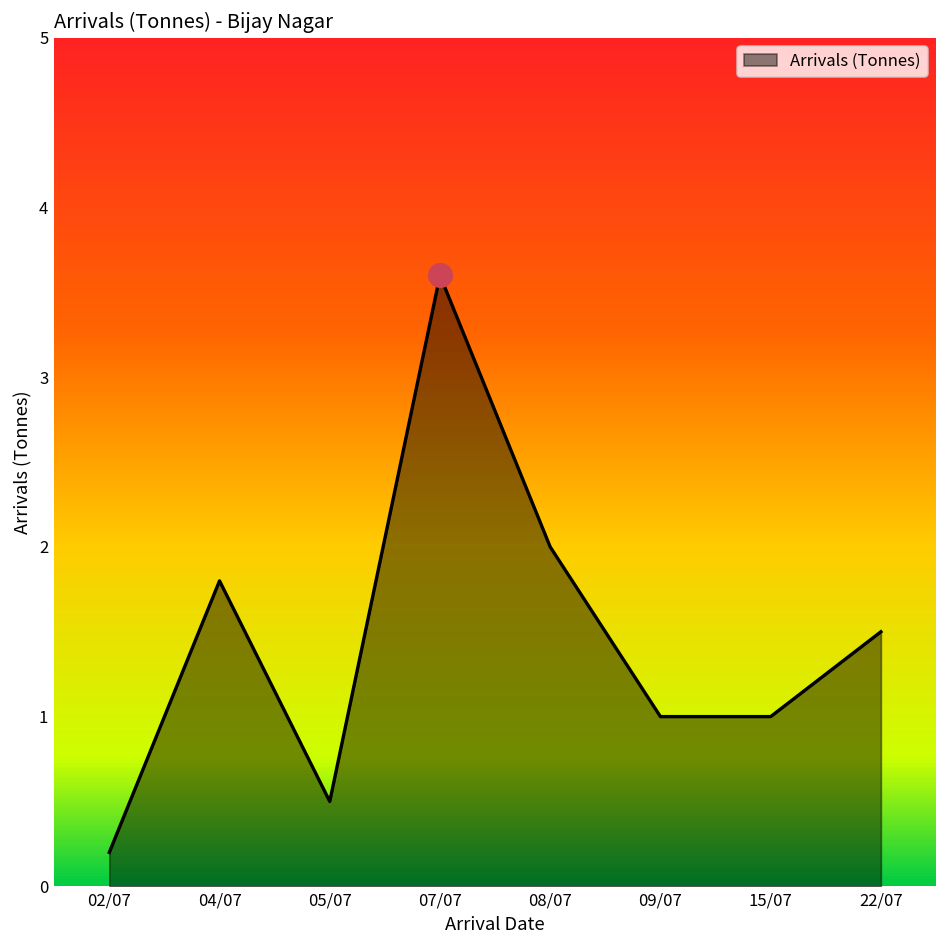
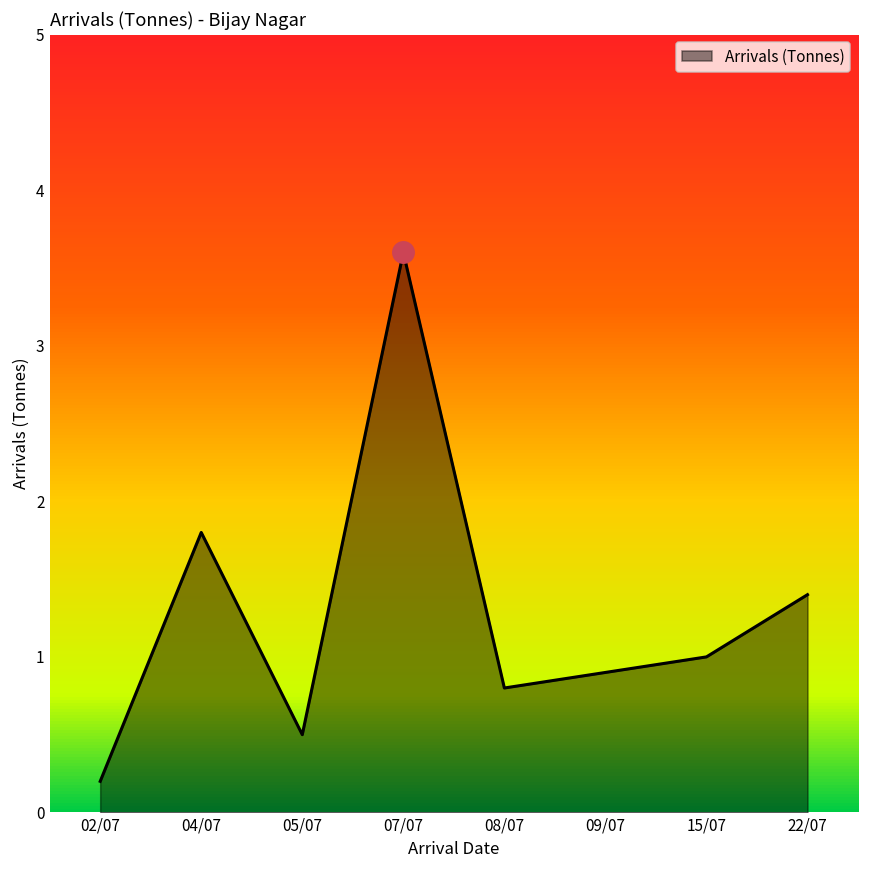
  {
    "Arrivals (Tonnes)": {
      "02/07": 0.2,
      "04/07": 1.8,
      "05/07": 0.5,
-     "08/07": 2.0,
-     "09/07": 1.0,
+     "08/07": 0.8,
+     "09/07": 0.9,
      "15/07": 1.0,
-     "22/07": 1.5
+     "22/07": 1.4
    }
  }
